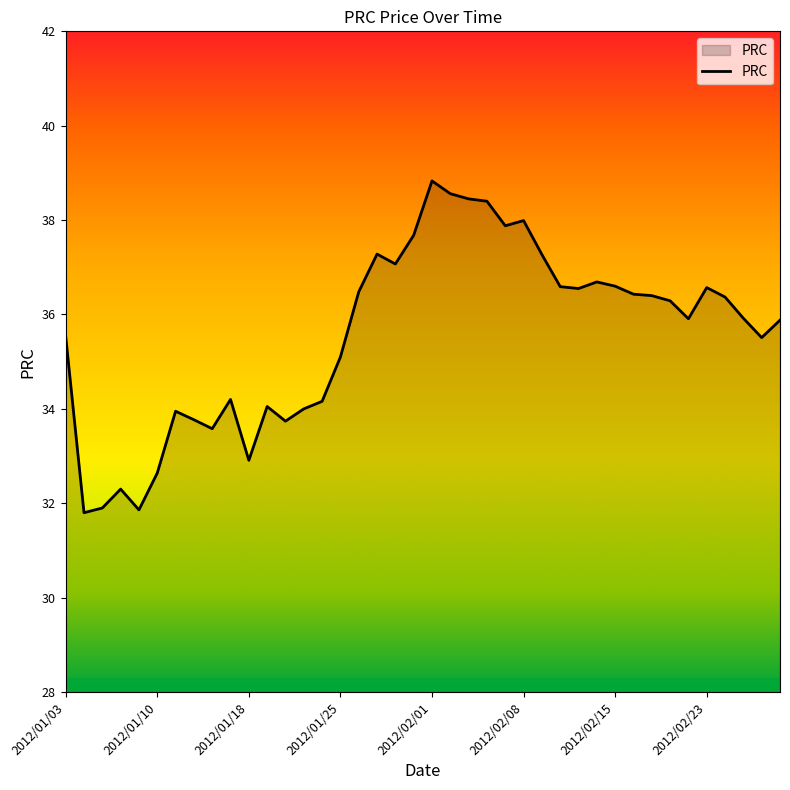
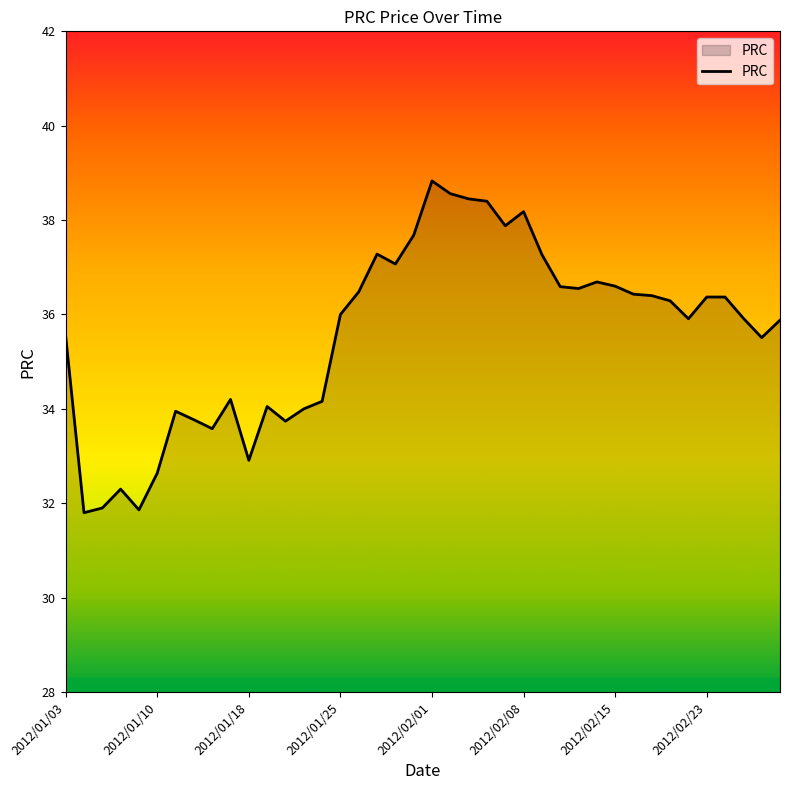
  {
    "2012/01/03": 35.5,
    "2012/01/10": 32.6,
    "2012/01/18": 32.9,
-   "2012/01/25": 35.1,
+   "2012/01/25": 36.0,
    "2012/02/01": 38.8,
-   "2012/02/08": 38.0,
+   "2012/02/08": 38.2,
    "2012/02/15": 36.6,
-   "2012/02/23": 36.6
+   "2012/02/23": 36.4
  }
